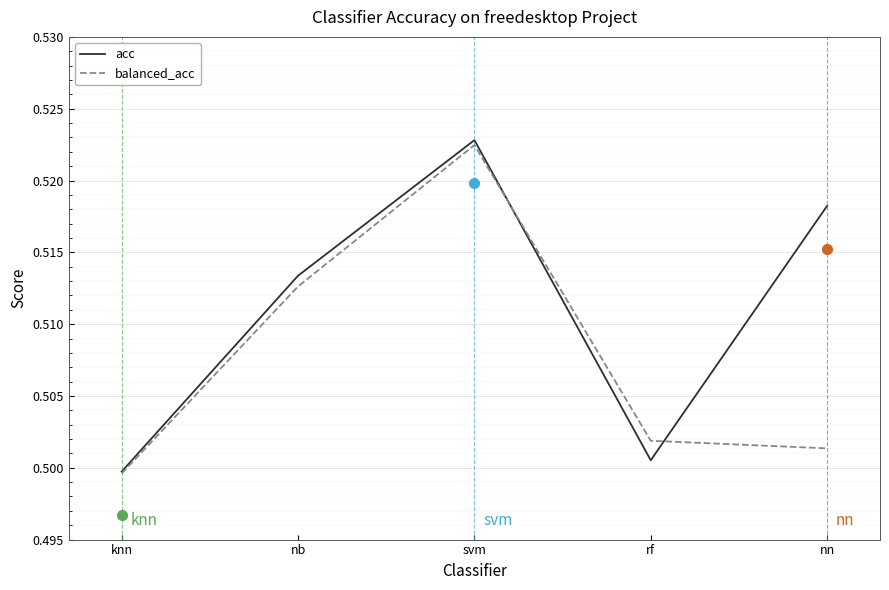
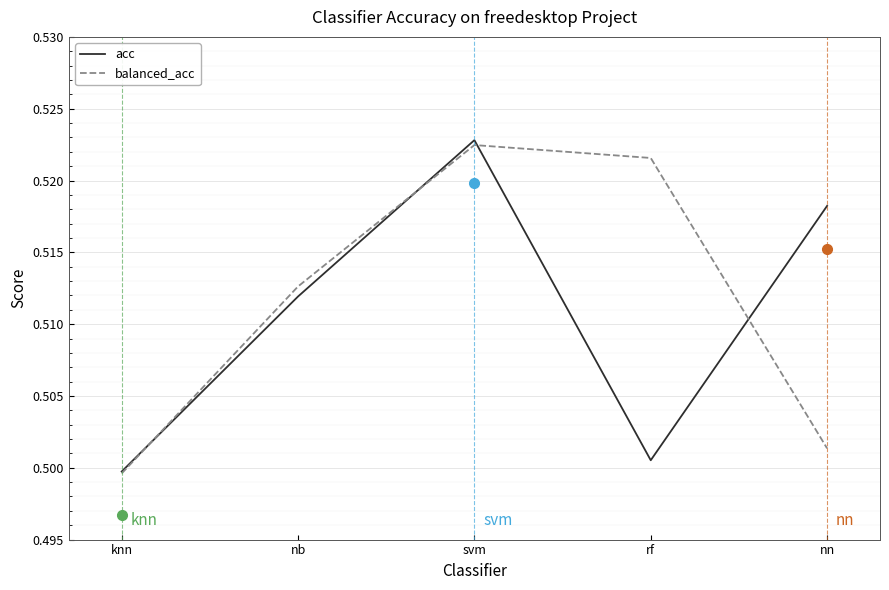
  {
    "acc": {
-     "nb": 0.5134,
+     "nb": 0.5119,
      "svm": 0.5228,
      "rf": 0.5005,
      "nn": 0.5182
    },
    "balanced_acc": {
      "nb": 0.5126,
      "svm": 0.5225,
-     "rf": 0.5019,
+     "rf": 0.5216,
      "nn": 0.5014
    }
  }
